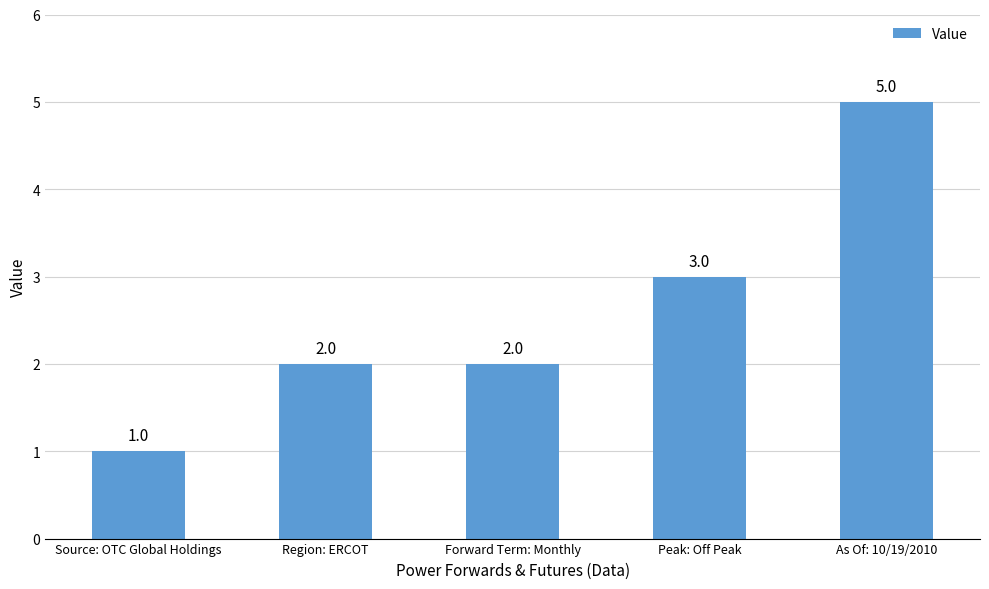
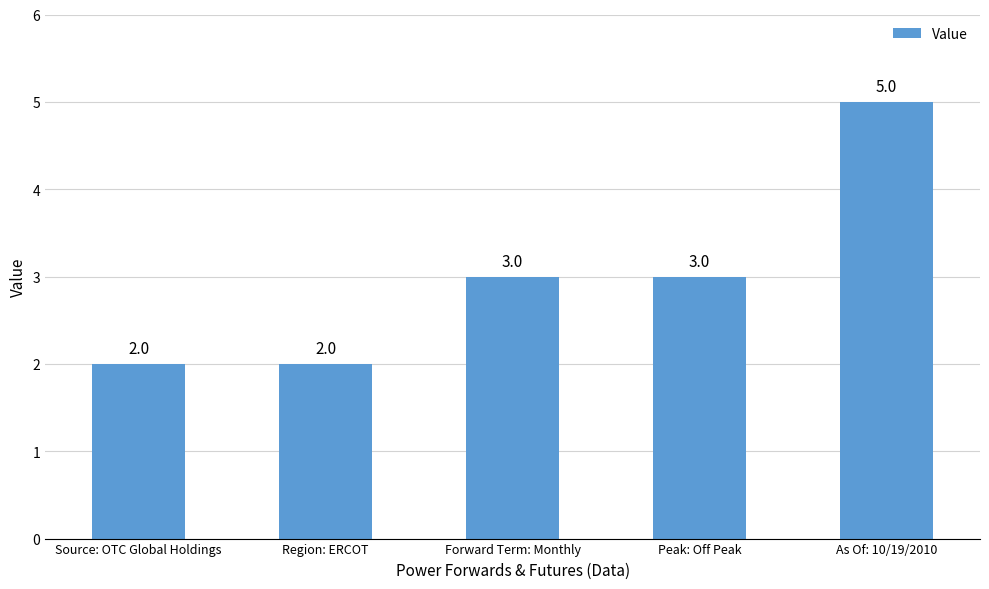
  {
-   "Source: OTC Global Holdings": 1.0,
+   "Source: OTC Global Holdings": 2.0,
    "Region: ERCOT": 2.0,
-   "Forward Term: Monthly": 2.0,
+   "Forward Term: Monthly": 3.0,
    "Peak: Off Peak": 3.0,
    "As Of: 10/19/2010": 5.0
  }
